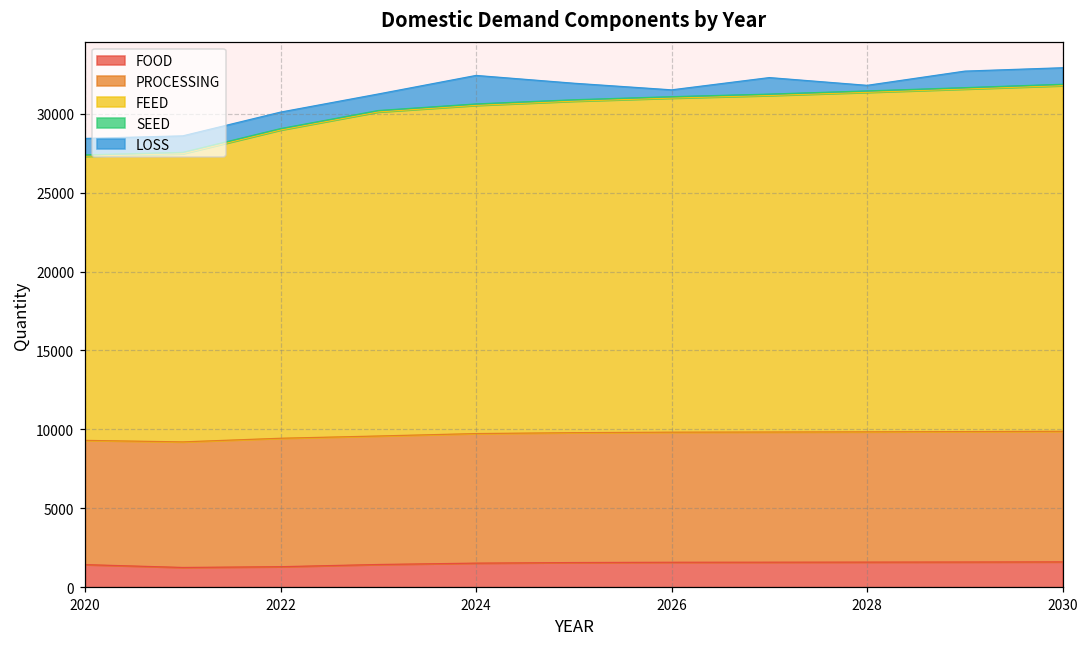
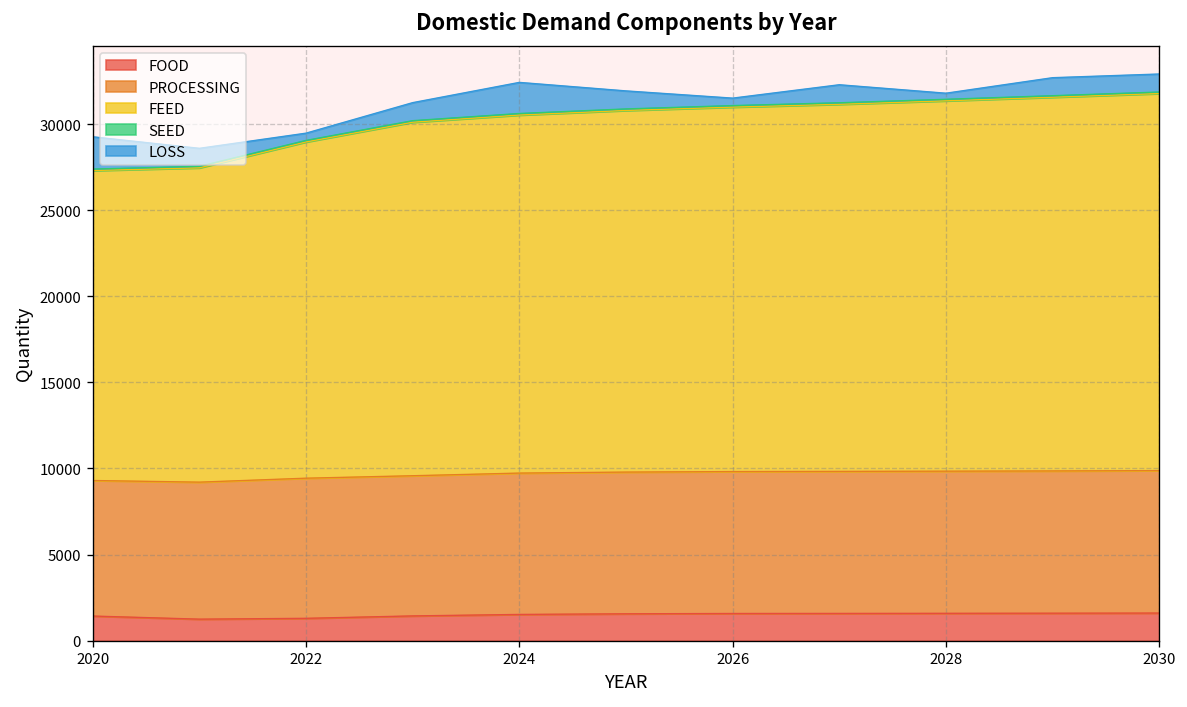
  {
    "LOSS": {
-     "2020": 1000,
-     "2022": 1000,
+     "2020": 1900,
+     "2022": 400,
      "2024": 1800,
      "2026": 400,
      "2028": 400,
      "2030": 1000
    }
  }
